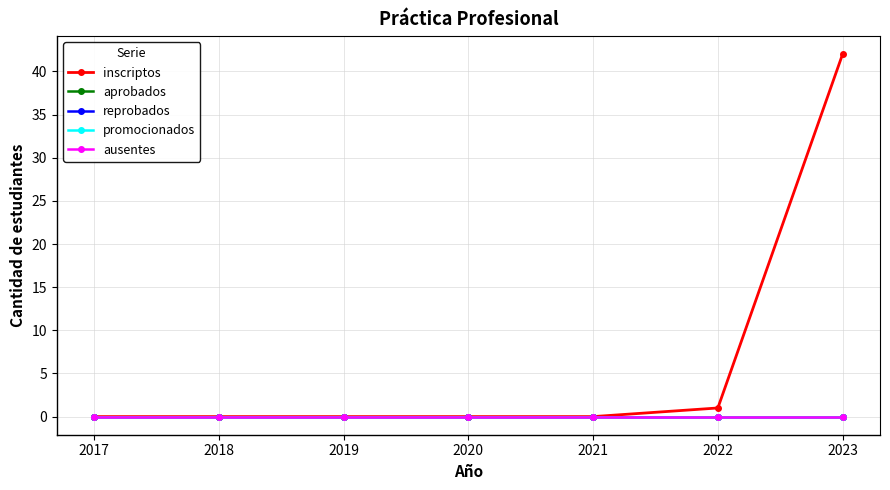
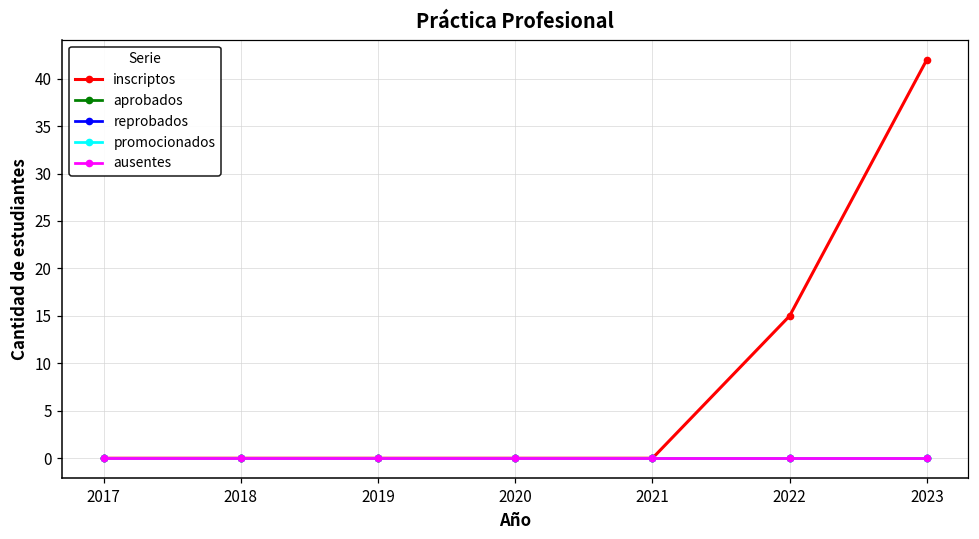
  {
    "inscriptos": {
-     "2022": 1,
+     "2022": 15,
      "2023": 42
    },
    "ausentes": {
      "2022": 0,
      "2023": 0
    }
  }
